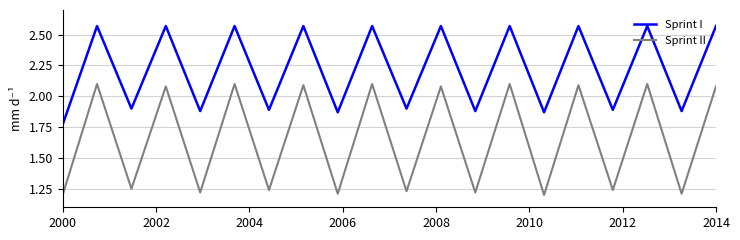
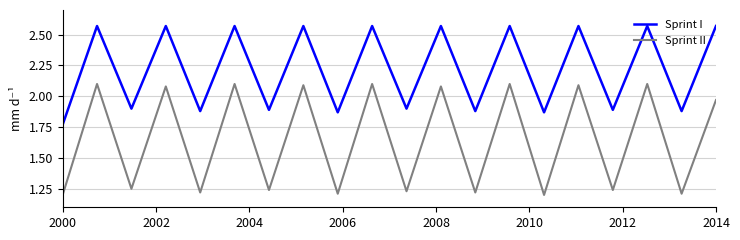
  {
    "Sprint I": {
      "2000": 1.77,
      "2014": 2.57
    },
    "Sprint II": {
      "2000": 1.20,
-     "2014": 2.08
+     "2014": 1.97
    }
  }
